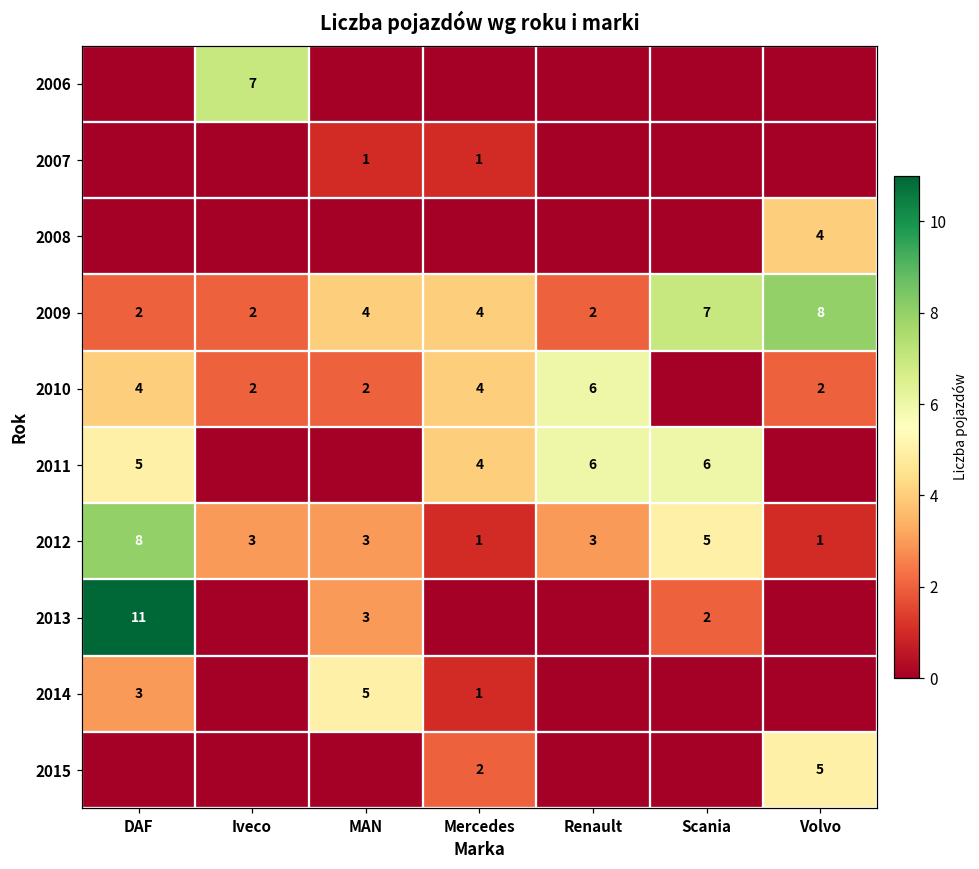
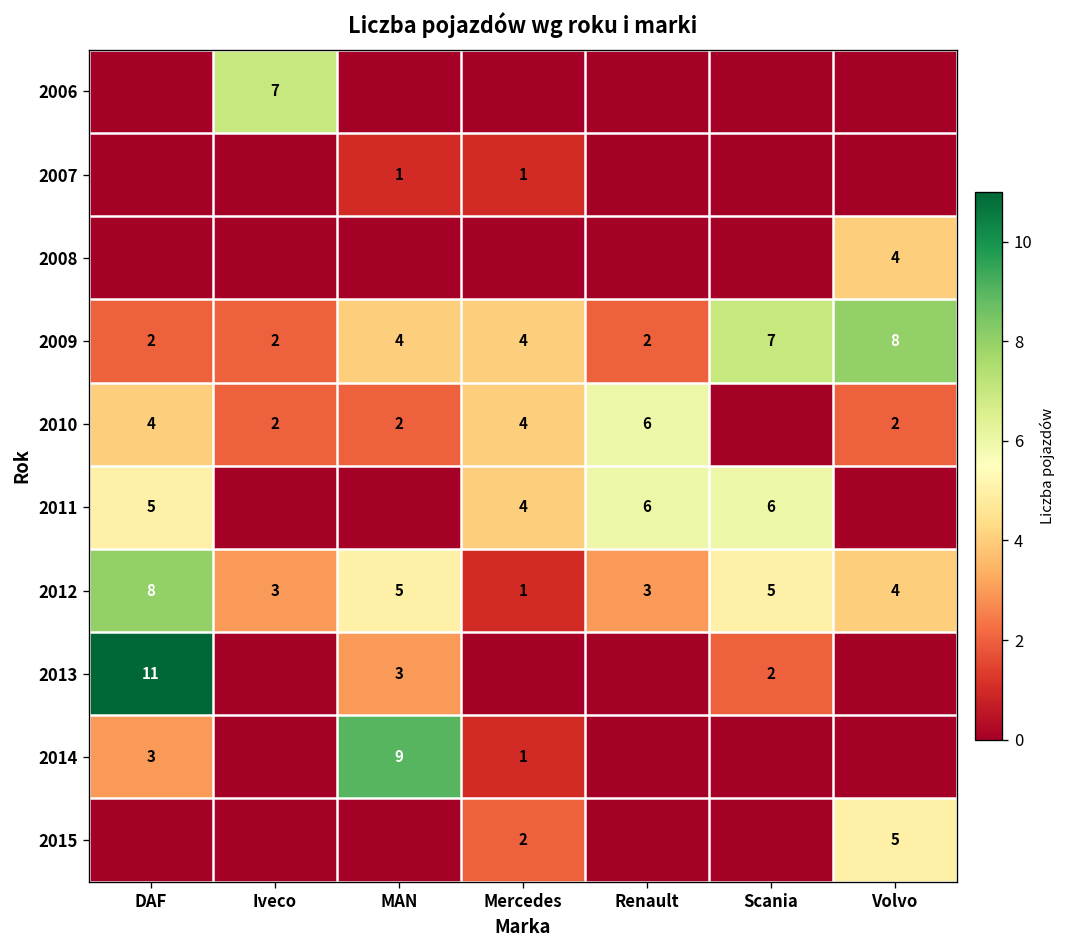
  {
    "2006": {
      "Iveco": 7
    },
    "2007": {
      "MAN": 1,
      "Mercedes": 1
    },
    "2008": {
      "Volvo": 4
    },
    "2009": {
      "DAF": 2,
      "Iveco": 2,
      "MAN": 4,
      "Mercedes": 4,
      "Renault": 2,
      "Scania": 7,
      "Volvo": 8
    },
    "2010": {
      "DAF": 4,
      "Iveco": 2,
      "MAN": 2,
      "Mercedes": 4,
      "Renault": 6,
      "Volvo": 2
    },
    "2011": {
      "DAF": 5,
      "Mercedes": 4,
      "Renault": 6,
      "Scania": 6
    },
    "2012": {
      "DAF": 8,
      "Iveco": 3,
-     "MAN": 3,
+     "MAN": 5,
      "Mercedes": 1,
      "Renault": 3,
      "Scania": 5,
-     "Volvo": 1
+     "Volvo": 4
    },
    "2013": {
      "DAF": 11,
      "MAN": 3,
      "Scania": 2
    },
    "2014": {
      "DAF": 3,
-     "MAN": 5,
+     "MAN": 9,
      "Mercedes": 1
    },
    "2015": {
      "Mercedes": 2,
      "Volvo": 5
    }
  }
